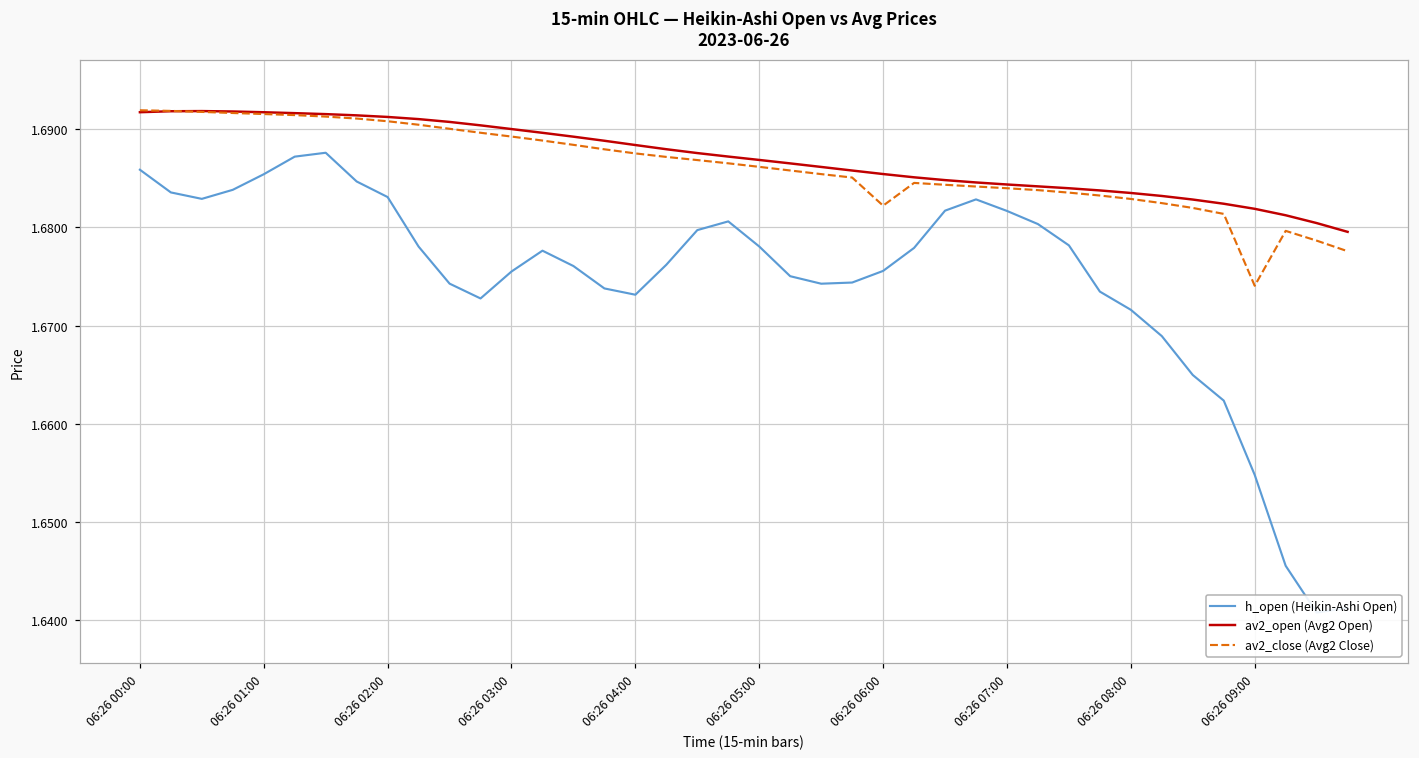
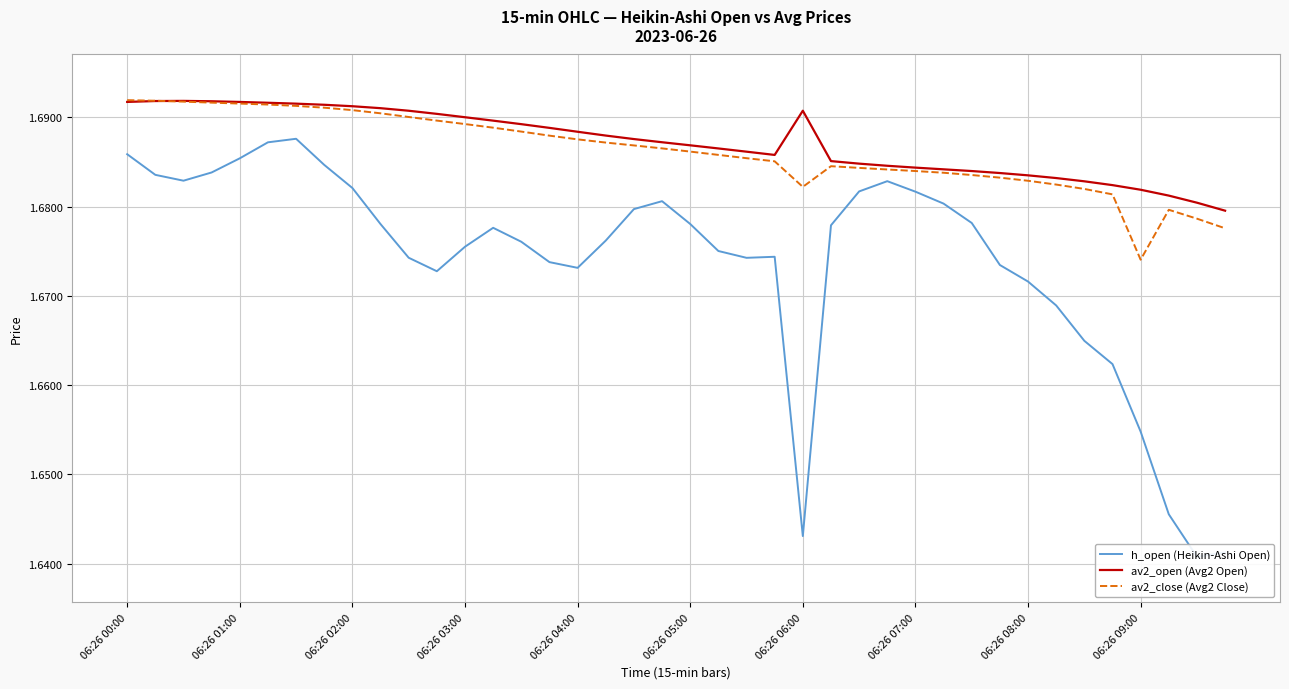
  {
    "h_open (Heikin-Ashi Open)": {
      "06:26 00:00": 1.686,
      "06:26 01:00": 1.685,
-     "06:26 02:00": 1.683,
+     "06:26 02:00": 1.682,
      "06:26 03:00": 1.676,
      "06:26 04:00": 1.673,
      "06:26 05:00": 1.678,
-     "06:26 06:00": 1.676,
+     "06:26 06:00": 1.643,
      "06:26 07:00": 1.682,
      "06:26 08:00": 1.672,
      "06:26 09:00": 1.655
    },
    "av2_open (Avg2 Open)": {
      "06:26 02:00": 1.691,
      "06:26 03:00": 1.690,
      "06:26 04:00": 1.688,
      "06:26 05:00": 1.687,
-     "06:26 06:00": 1.685,
+     "06:26 06:00": 1.691,
      "06:26 07:00": 1.684,
      "06:26 08:00": 1.684,
      "06:26 09:00": 1.682
    },
    "av2_close (Avg2 Close)": {
      "06:26 02:00": 1.691,
      "06:26 03:00": 1.689,
      "06:26 04:00": 1.688,
      "06:26 05:00": 1.686,
      "06:26 06:00": 1.682,
      "06:26 07:00": 1.684,
      "06:26 08:00": 1.683,
      "06:26 09:00": 1.674
    }
  }
